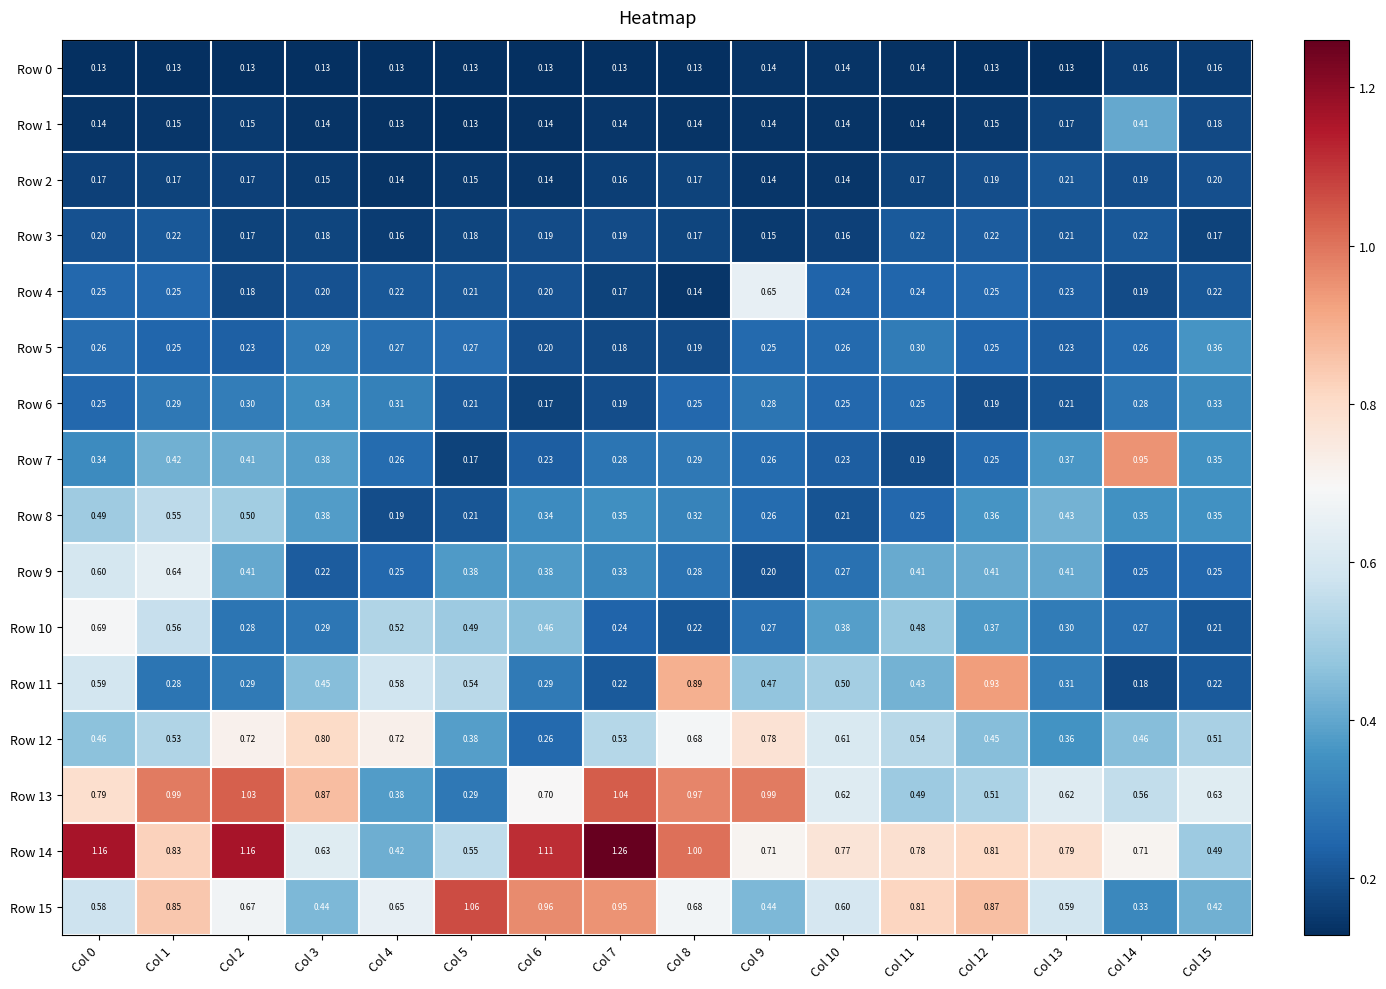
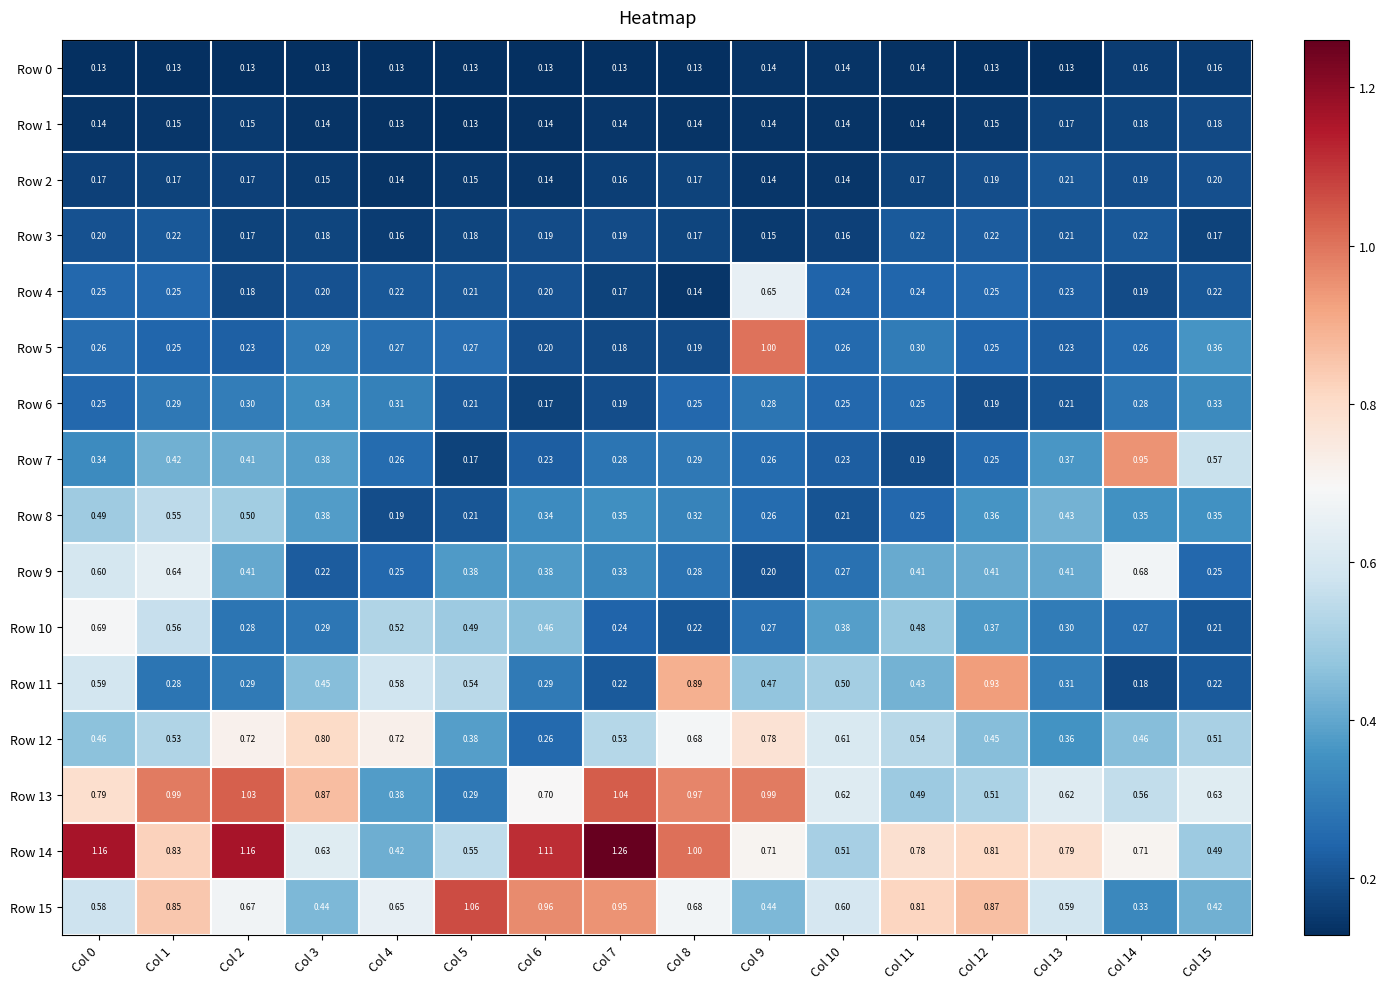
  {
    "Row 1": {
      "Col 0": 0.14,
      "Col 1": 0.15,
      "Col 2": 0.15,
      "Col 3": 0.14,
      "Col 4": 0.13,
      "Col 5": 0.13,
      "Col 6": 0.14,
      "Col 7": 0.14,
      "Col 8": 0.14,
      "Col 9": 0.14,
      "Col 10": 0.14,
      "Col 11": 0.14,
      "Col 12": 0.15,
      "Col 13": 0.17,
-     "Col 14": 0.41,
+     "Col 14": 0.18,
      "Col 15": 0.18
    },
    "Row 5": {
      "Col 0": 0.26,
      "Col 1": 0.25,
      "Col 2": 0.23,
      "Col 3": 0.29,
      "Col 4": 0.27,
      "Col 5": 0.27,
      "Col 6": 0.20,
      "Col 7": 0.18,
      "Col 8": 0.19,
-     "Col 9": 0.25,
+     "Col 9": 1.00,
      "Col 10": 0.26,
      "Col 11": 0.30,
      "Col 12": 0.25,
      "Col 13": 0.23,
      "Col 14": 0.26,
      "Col 15": 0.36
    },
    "Row 7": {
      "Col 0": 0.34,
      "Col 1": 0.42,
      "Col 2": 0.41,
      "Col 3": 0.38,
      "Col 4": 0.26,
      "Col 5": 0.17,
      "Col 6": 0.23,
      "Col 7": 0.28,
      "Col 8": 0.29,
      "Col 9": 0.26,
      "Col 10": 0.23,
      "Col 11": 0.19,
      "Col 12": 0.25,
      "Col 13": 0.37,
      "Col 14": 0.95,
-     "Col 15": 0.35
+     "Col 15": 0.57
    },
    "Row 9": {
      "Col 0": 0.60,
      "Col 1": 0.64,
      "Col 2": 0.41,
      "Col 3": 0.22,
      "Col 4": 0.25,
      "Col 5": 0.38,
      "Col 6": 0.38,
      "Col 7": 0.33,
      "Col 8": 0.28,
      "Col 9": 0.20,
      "Col 10": 0.27,
      "Col 11": 0.41,
      "Col 12": 0.41,
      "Col 13": 0.41,
-     "Col 14": 0.25,
+     "Col 14": 0.68,
      "Col 15": 0.25
    },
    "Row 14": {
      "Col 0": 1.16,
      "Col 1": 0.83,
      "Col 2": 1.16,
      "Col 3": 0.63,
      "Col 4": 0.42,
      "Col 5": 0.55,
      "Col 6": 1.11,
      "Col 7": 1.26,
      "Col 8": 1.00,
      "Col 9": 0.71,
-     "Col 10": 0.77,
+     "Col 10": 0.51,
      "Col 11": 0.78,
      "Col 12": 0.81,
      "Col 13": 0.79,
      "Col 14": 0.71,
      "Col 15": 0.49
    }
  }
